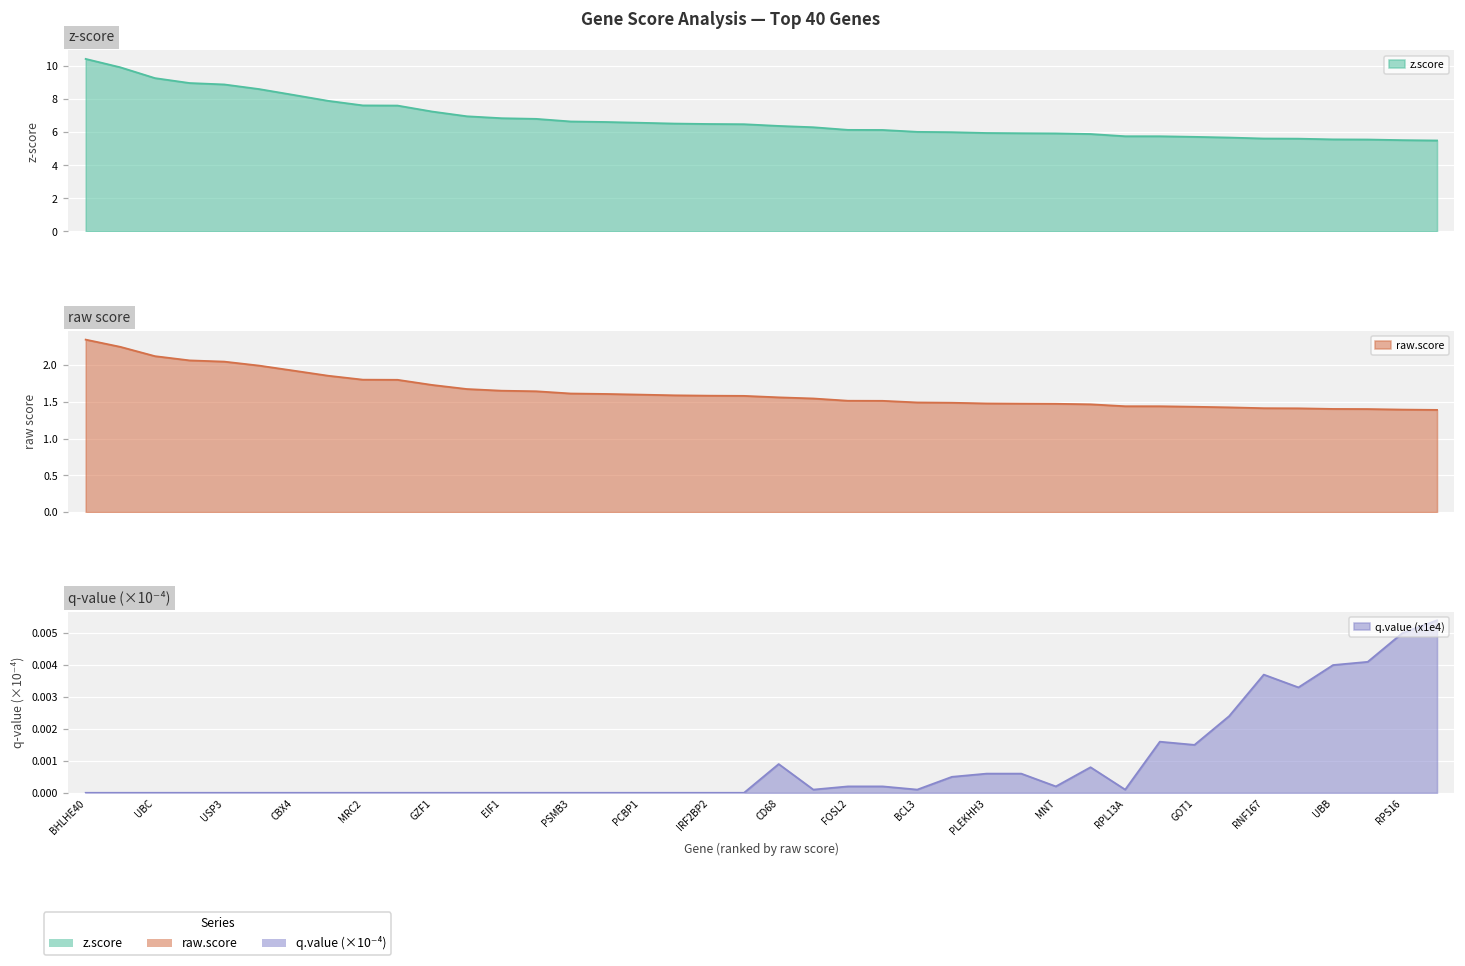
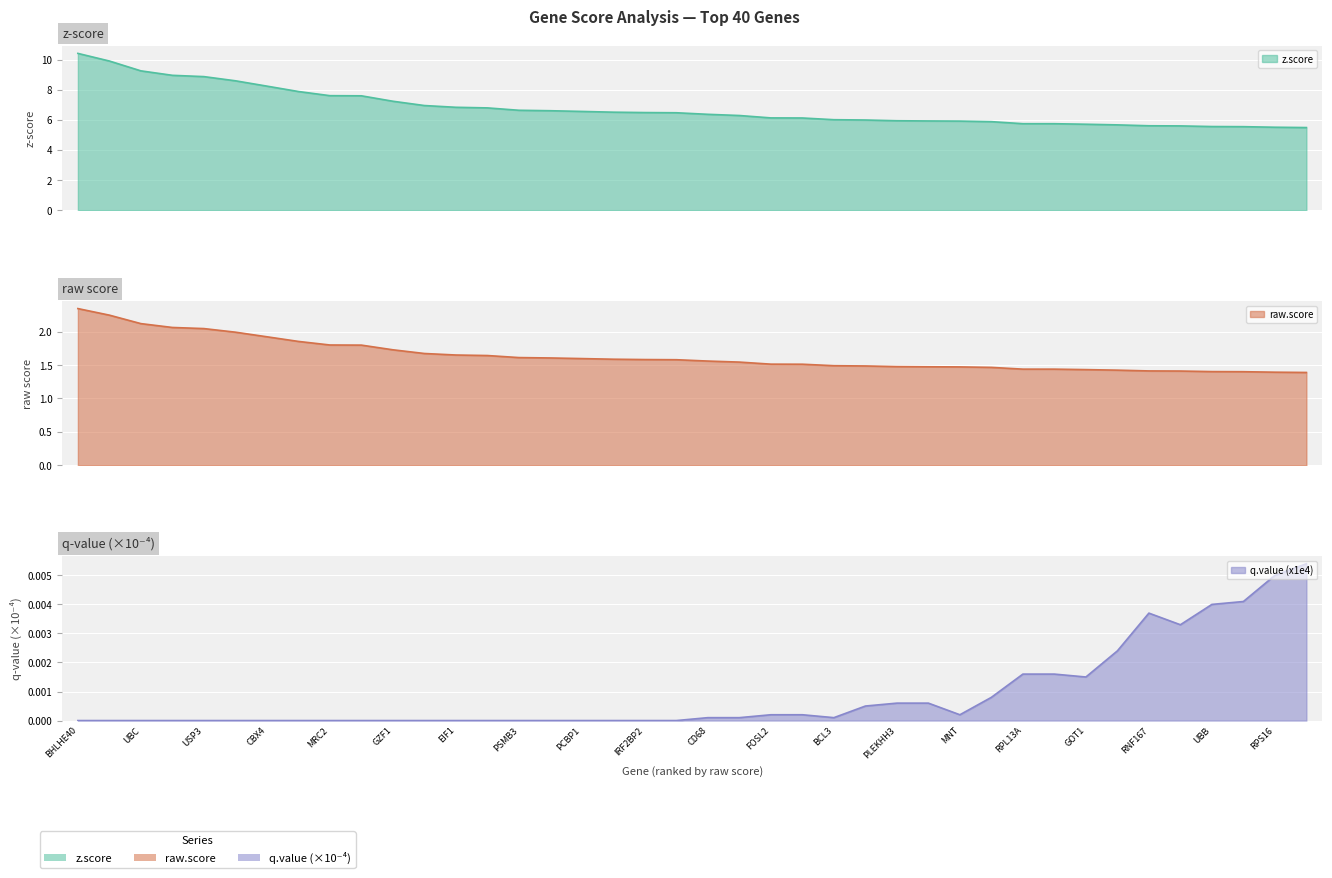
  {
    "q-value (×10⁻⁴)": {
      "BHLHE40": 0.0000,
      "UBC": 0.0000,
      "USP3": 0.0000,
      "CBX4": 0.0000,
      "MRC2": 0.0000,
      "GZF1": 0.0000,
      "EIF1": 0.0000,
      "PSMB3": 0.0000,
      "PCBP1": 0.0000,
      "IRF2BP2": 0.0000,
-     "CD68": 0.0009,
+     "CD68": 0.0001,
      "FOSL2": 0.0002,
      "BCL3": 0.0001,
      "PLEKHH3": 0.0006,
      "MNT": 0.0002,
-     "RPL13A": 0.0001,
+     "RPL13A": 0.0016,
      "GOT1": 0.0015,
      "RNF167": 0.0037,
      "UBB": 0.0040
    }
  }
